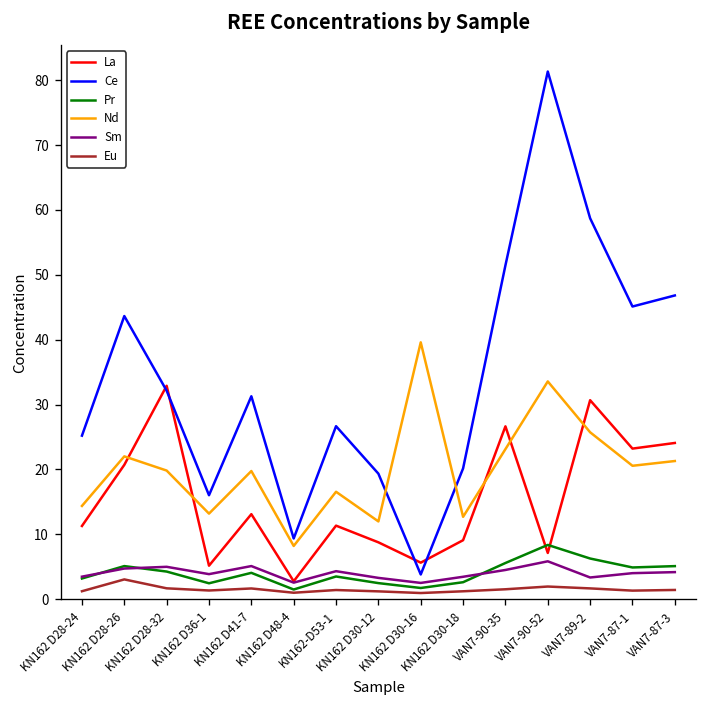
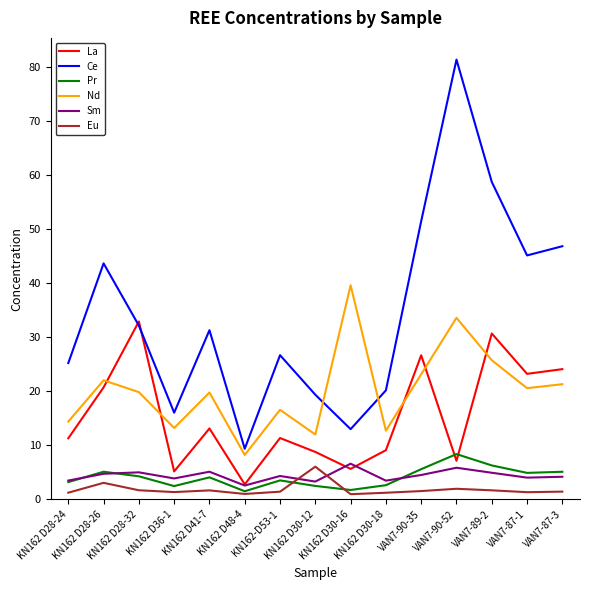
  {
    "La": {
      "KN162 D28-24": 11,
      "KN162 D28-26": 21,
      "KN162 D28-32": 33,
      "KN162 D36-1": 5,
      "KN162 D41-7": 13,
      "KN162-D53-1": 11,
      "KN162 D30-12": 9,
      "KN162 D30-16": 6,
      "KN162 D30-18": 9,
      "VAN7-90-35": 27,
      "VAN7-90-52": 7,
      "VAN7-89-2": 31,
      "VAN7-87-1": 23,
      "VAN7-87-3": 24
    },
    "Ce": {
      "KN162 D28-24": 25,
      "KN162 D28-26": 44,
      "KN162 D28-32": 32,
      "KN162 D36-1": 16,
      "KN162 D41-7": 31,
      "KN162 D48-4": 9,
      "KN162-D53-1": 27,
      "KN162 D30-12": 19,
-     "KN162 D30-16": 4,
+     "KN162 D30-16": 13,
      "KN162 D30-18": 20,
      "VAN7-90-35": 51,
      "VAN7-90-52": 81,
      "VAN7-89-2": 59,
      "VAN7-87-1": 45,
      "VAN7-87-3": 47
    },
    "Pr": {
      "KN162 D28-32": 4,
      "KN162 D36-1": 2,
      "KN162 D41-7": 4,
      "KN162 D48-4": 2,
      "KN162-D53-1": 4,
      "KN162 D30-12": 2,
      "KN162 D30-16": 2,
      "KN162 D30-18": 3,
      "VAN7-90-35": 6,
      "VAN7-90-52": 8,
      "VAN7-89-2": 6,
      "VAN7-87-1": 5,
      "VAN7-87-3": 5
    },
    "Nd": {
      "KN162 D28-24": 14,
      "KN162 D28-26": 22,
      "KN162 D28-32": 20,
      "KN162 D36-1": 13,
      "KN162 D41-7": 20,
      "KN162 D48-4": 8,
      "KN162-D53-1": 17,
      "KN162 D30-12": 12,
      "KN162 D30-16": 40,
      "KN162 D30-18": 13,
      "VAN7-90-35": 23,
      "VAN7-90-52": 34,
      "VAN7-89-2": 26,
      "VAN7-87-1": 21,
      "VAN7-87-3": 21
    },
    "Sm": {
      "KN162 D28-32": 5,
      "KN162 D36-1": 4,
      "KN162 D41-7": 5,
      "KN162-D53-1": 4,
      "KN162 D30-12": 3,
-     "KN162 D30-16": 3,
+     "KN162 D30-16": 7,
      "KN162 D30-18": 3,
      "VAN7-90-35": 5,
      "VAN7-90-52": 6,
-     "VAN7-89-2": 3,
+     "VAN7-89-2": 5,
      "VAN7-87-1": 4,
      "VAN7-87-3": 4
    },
    "Eu": {
      "KN162 D28-24": 1,
      "KN162 D28-26": 3,
      "KN162 D28-32": 2,
      "KN162 D36-1": 1,
      "KN162 D41-7": 2,
      "KN162 D48-4": 1,
      "KN162-D53-1": 1,
-     "KN162 D30-12": 1,
+     "KN162 D30-12": 6,
      "KN162 D30-16": 1,
      "KN162 D30-18": 1,
      "VAN7-90-35": 2,
      "VAN7-90-52": 2,
      "VAN7-89-2": 2,
      "VAN7-87-1": 1,
      "VAN7-87-3": 1
    }
  }
